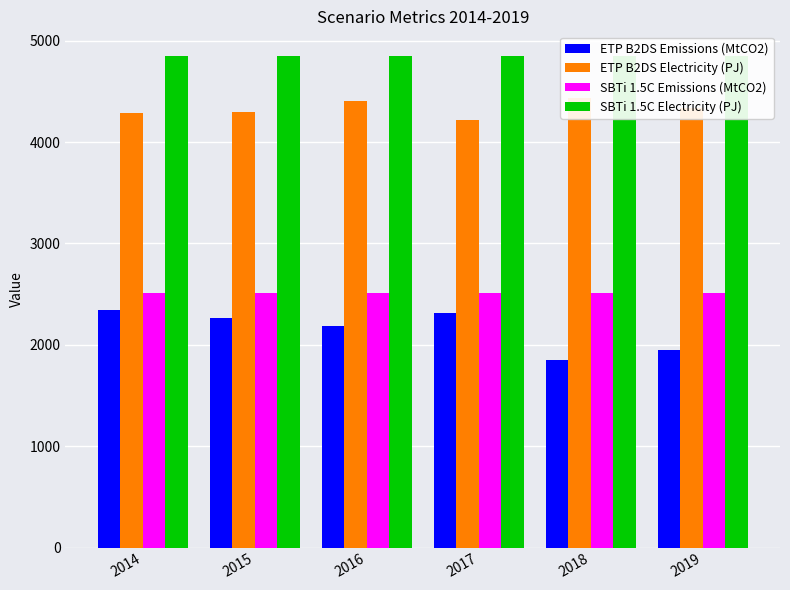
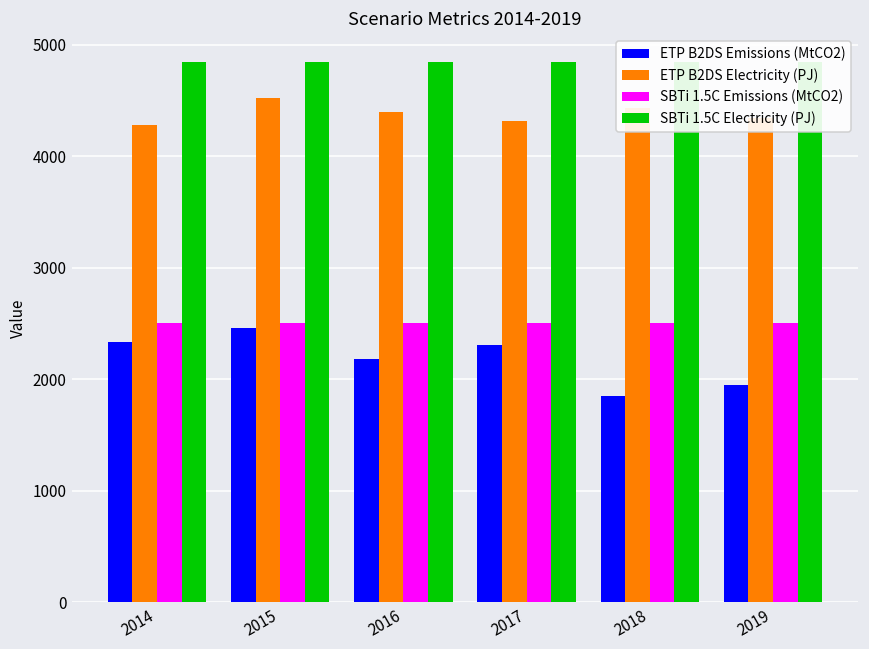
  {
    "ETP B2DS Emissions (MtCO2)": {
      "2014": 2340,
-     "2015": 2260,
+     "2015": 2460,
      "2016": 2180,
      "2017": 2310,
      "2018": 1850,
      "2019": 1950
    },
    "ETP B2DS Electricity (PJ)": {
      "2014": 4280,
-     "2015": 4290,
+     "2015": 4520,
      "2016": 4400,
-     "2017": 4220
+     "2017": 4320
    },
    "SBTi 1.5C Emissions (MtCO2)": {
      "2014": 2510,
      "2015": 2510,
      "2016": 2510,
      "2017": 2510,
      "2018": 2510,
      "2019": 2510
    },
    "SBTi 1.5C Electricity (PJ)": {
      "2014": 4850,
      "2015": 4850,
      "2016": 4850,
      "2017": 4850
    }
  }
